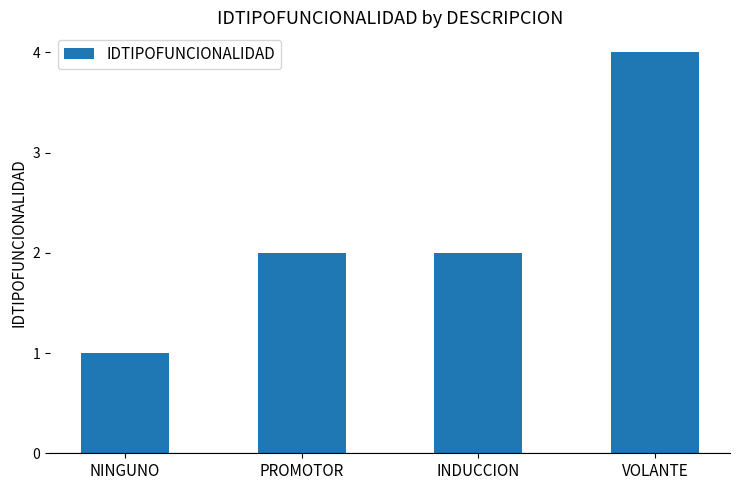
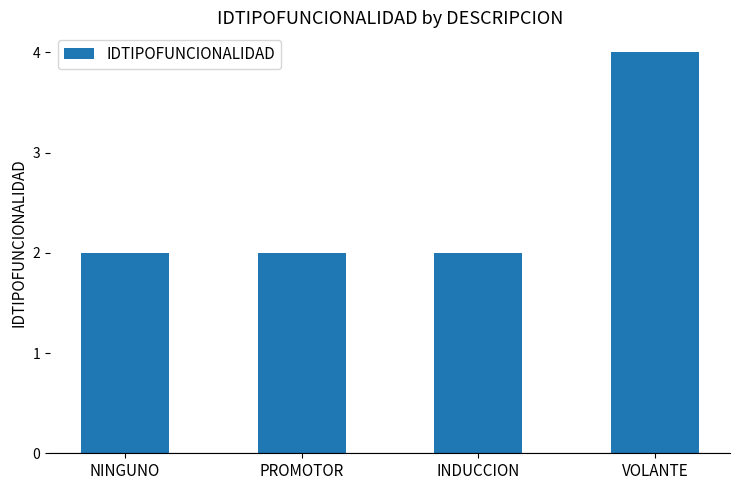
  {
-   "NINGUNO": 1,
+   "NINGUNO": 2,
    "PROMOTOR": 2,
    "INDUCCION": 2,
    "VOLANTE": 4
  }
